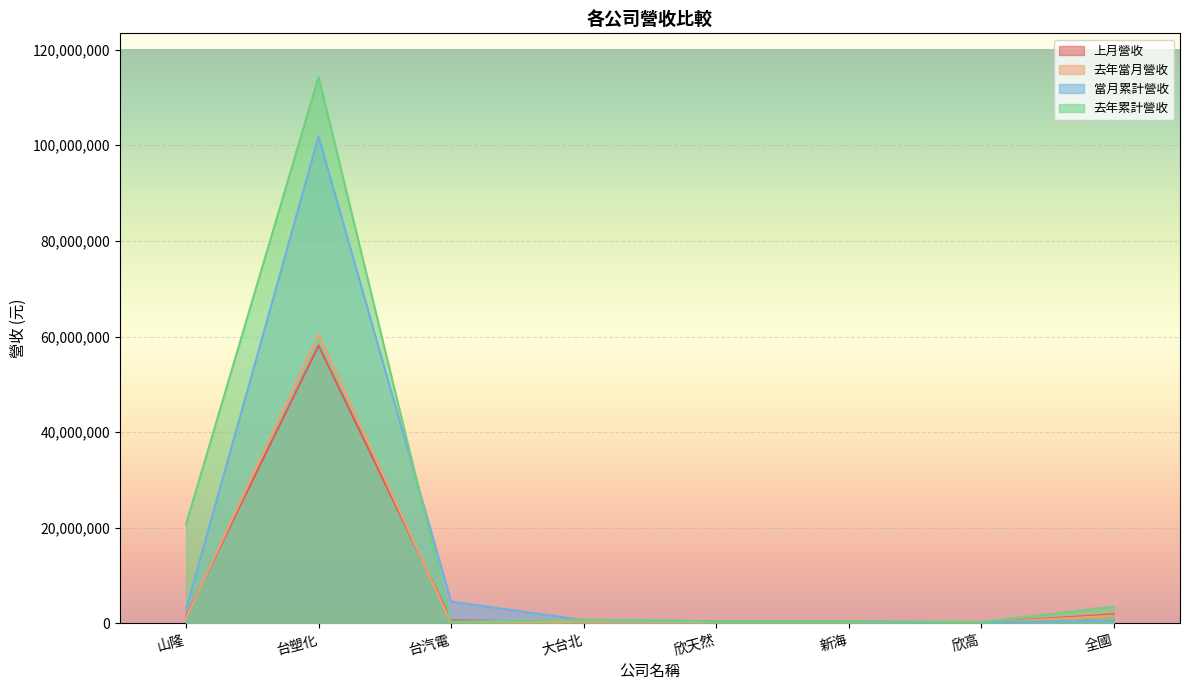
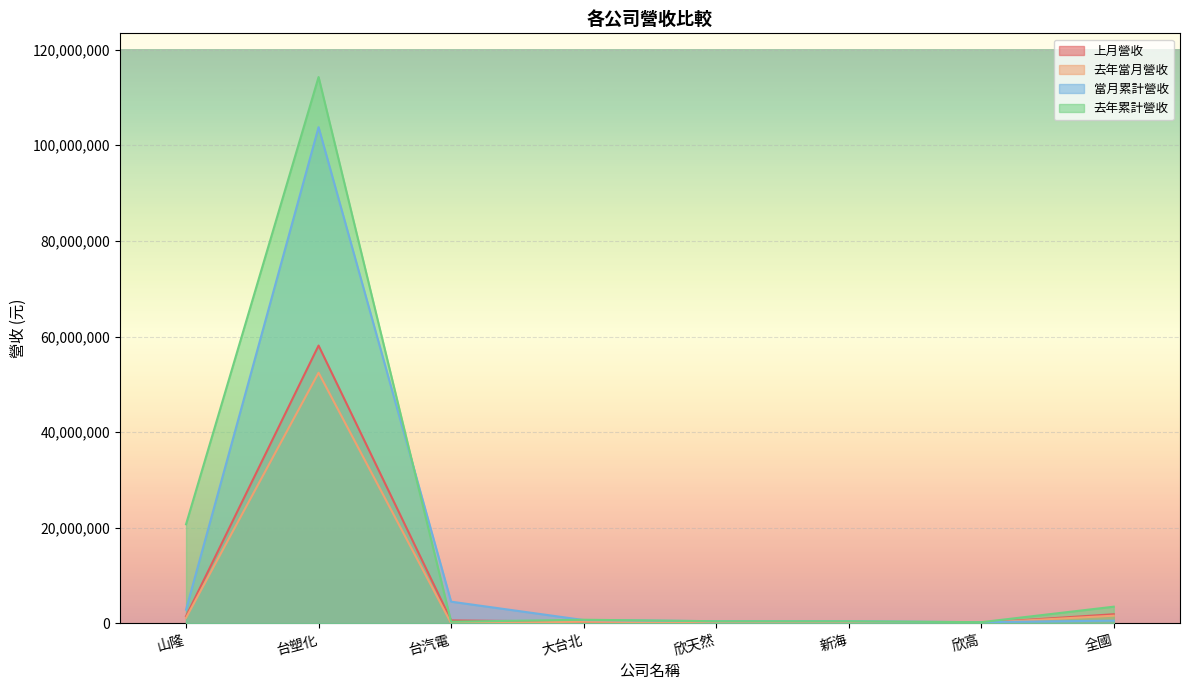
  {
    "上月營收": {
      "台塑化": "58,000,000"
    },
    "去年當月營收": {
-     "台塑化": "60,000,000"
+     "台塑化": "52,000,000"
    },
    "當月累計營收": {
      "山隆": "3,000,000",
-     "台塑化": "102,000,000",
+     "台塑化": "104,000,000",
      "台汽電": "5,000,000",
      "全國": "1,000,000"
    },
    "去年累計營收": {
      "山隆": "21,000,000",
      "台塑化": "114,000,000",
      "全國": "3,000,000"
    }
  }
